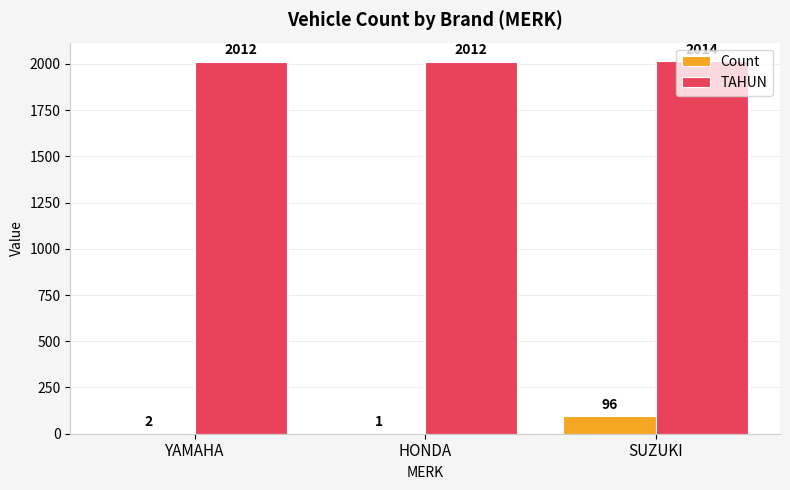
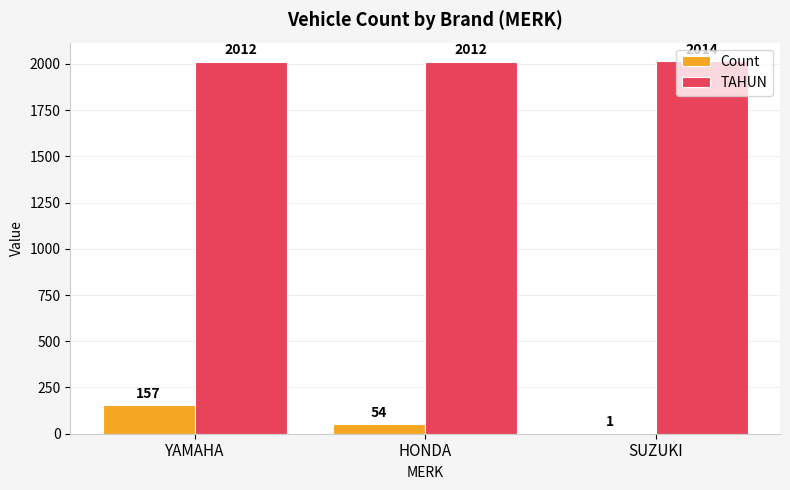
  {
    "Count": {
-     "YAMAHA": 2,
-     "HONDA": 1,
-     "SUZUKI": 96
+     "YAMAHA": 157,
+     "HONDA": 54,
+     "SUZUKI": 1
    },
    "TAHUN": {
      "YAMAHA": 2012,
      "HONDA": 2012
    }
  }
